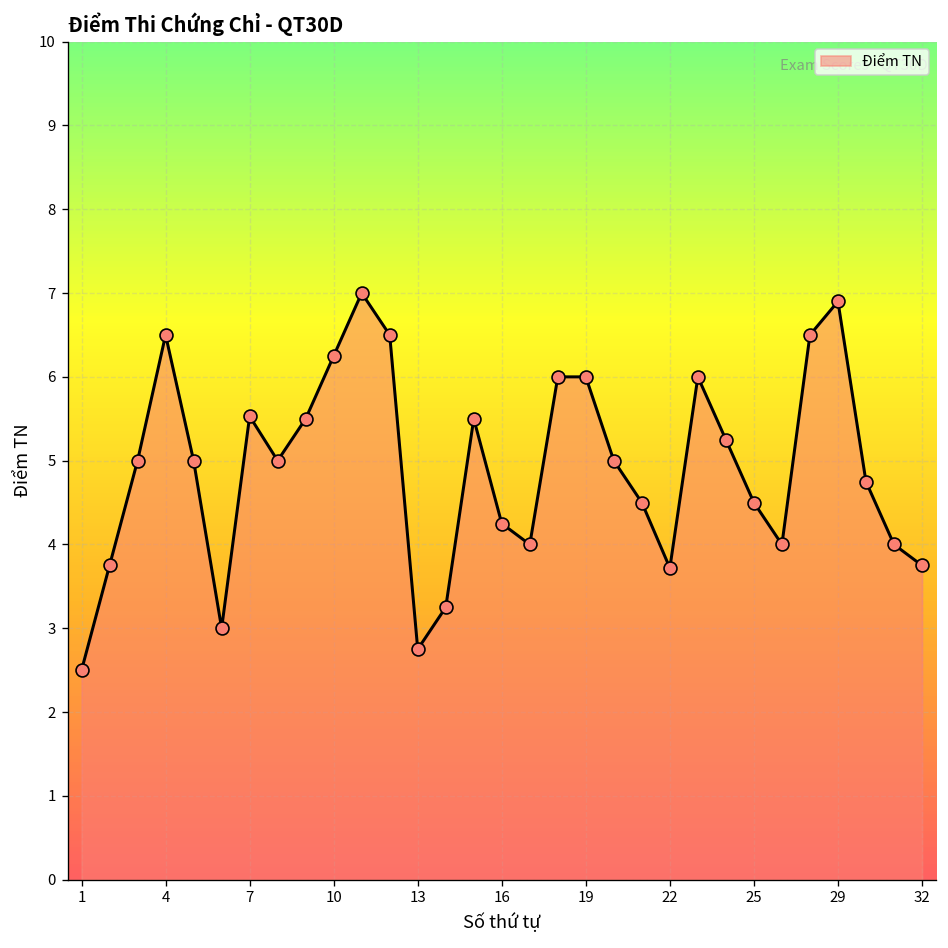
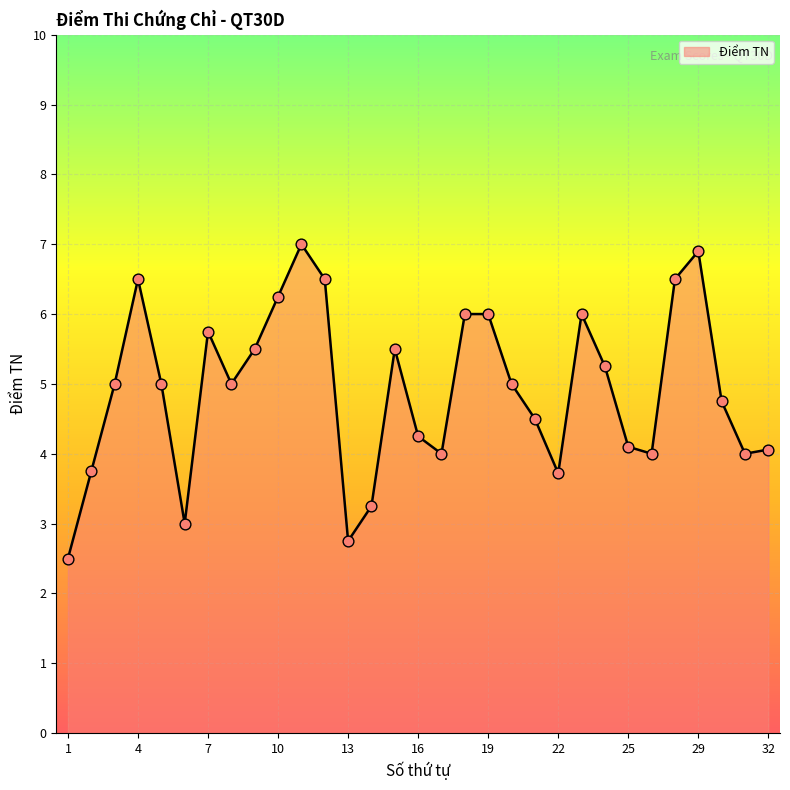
  {
    "1": 2.5,
    "4": 6.5,
-   "7": 5.5,
+   "7": 5.8,
    "10": 6.3,
    "13": 2.8,
    "16": 4.3,
    "19": 6.0,
    "22": 3.7,
-   "25": 4.5,
+   "25": 4.1,
    "29": 6.9,
-   "32": 3.8
+   "32": 4.1
  }
